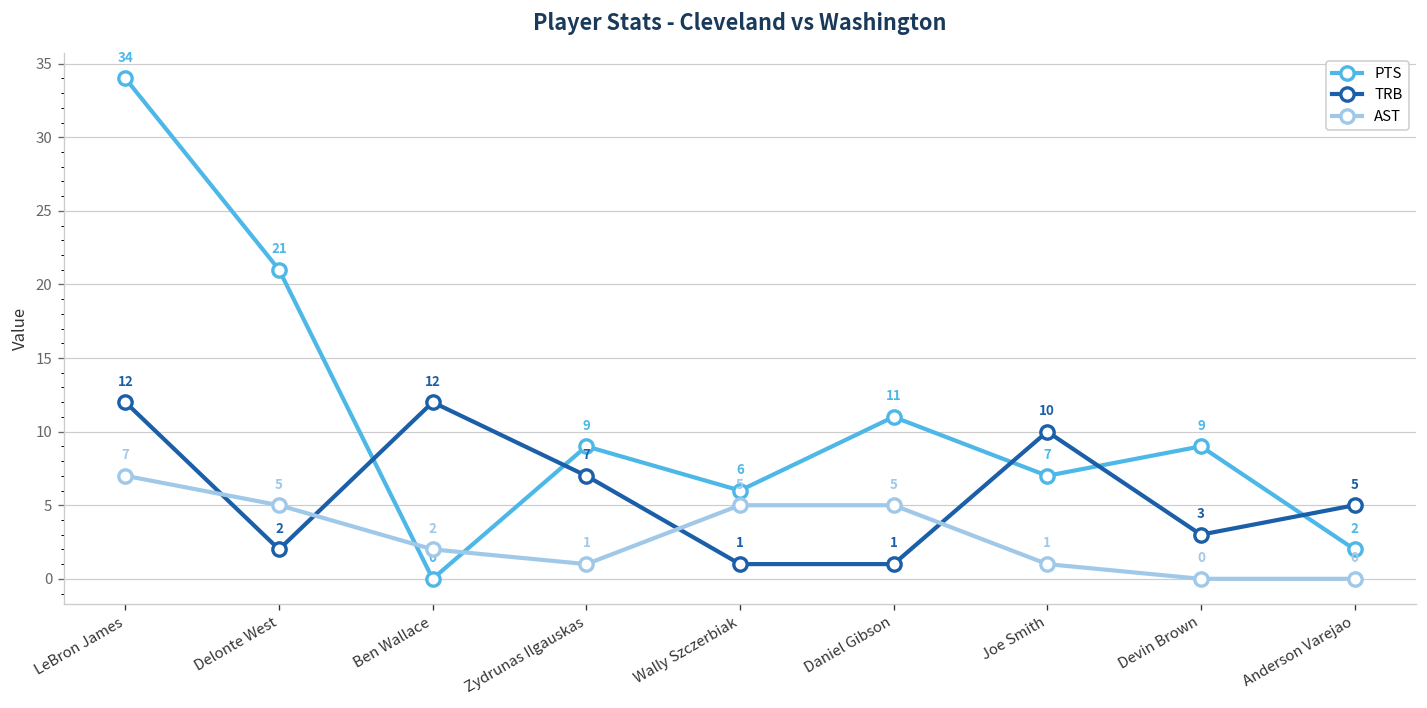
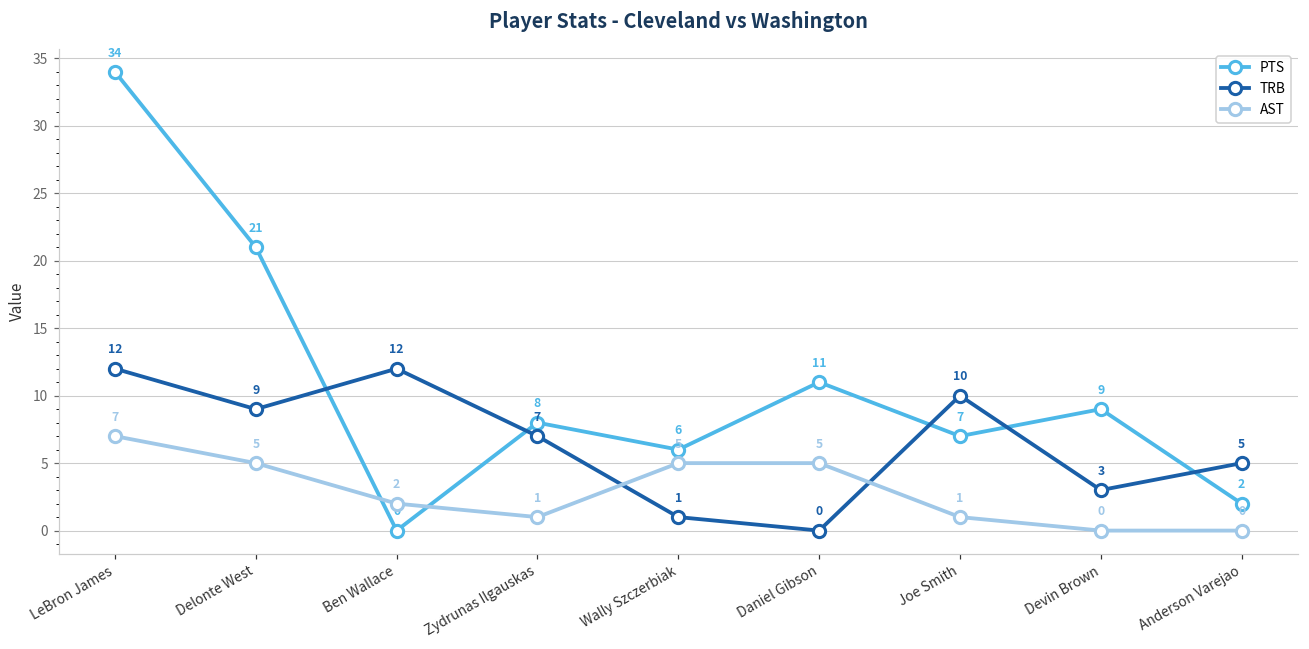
  {
    "PTS": {
      "LeBron James": 34,
      "Delonte West": 21,
-     "Zydrunas Ilgauskas": 9,
+     "Zydrunas Ilgauskas": 8,
      "Wally Szczerbiak": 6,
      "Daniel Gibson": 11,
      "Joe Smith": 7,
      "Devin Brown": 9,
      "Anderson Varejao": 2
    },
    "TRB": {
      "LeBron James": 12,
-     "Delonte West": 2,
+     "Delonte West": 9,
      "Ben Wallace": 12,
      "Wally Szczerbiak": 1,
-     "Daniel Gibson": 1,
+     "Daniel Gibson": 0,
      "Joe Smith": 10,
      "Devin Brown": 3,
      "Anderson Varejao": 5
    },
    "AST": {
      "LeBron James": 7,
      "Delonte West": 5,
      "Ben Wallace": 2,
      "Zydrunas Ilgauskas": 1,
      "Daniel Gibson": 5,
      "Joe Smith": 1,
      "Devin Brown": 0
    }
  }
